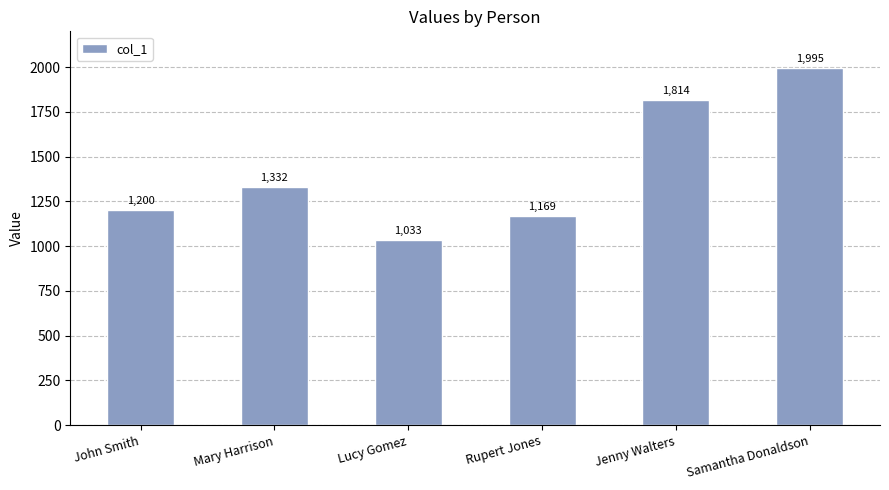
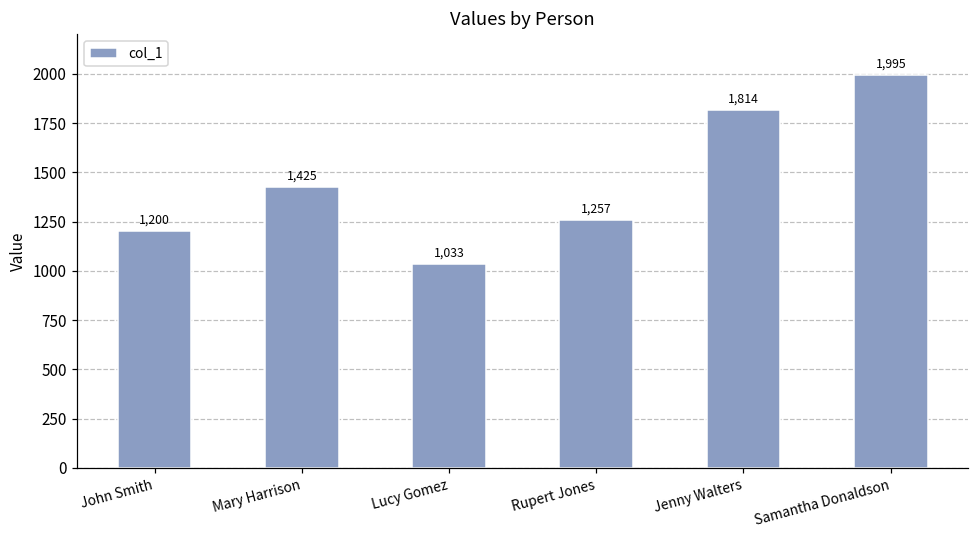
  {
    "John Smith": "1,200",
-   "Mary Harrison": "1,332",
+   "Mary Harrison": "1,425",
    "Lucy Gomez": "1,033",
-   "Rupert Jones": "1,169",
+   "Rupert Jones": "1,257",
    "Jenny Walters": "1,814",
    "Samantha Donaldson": "1,995"
  }
